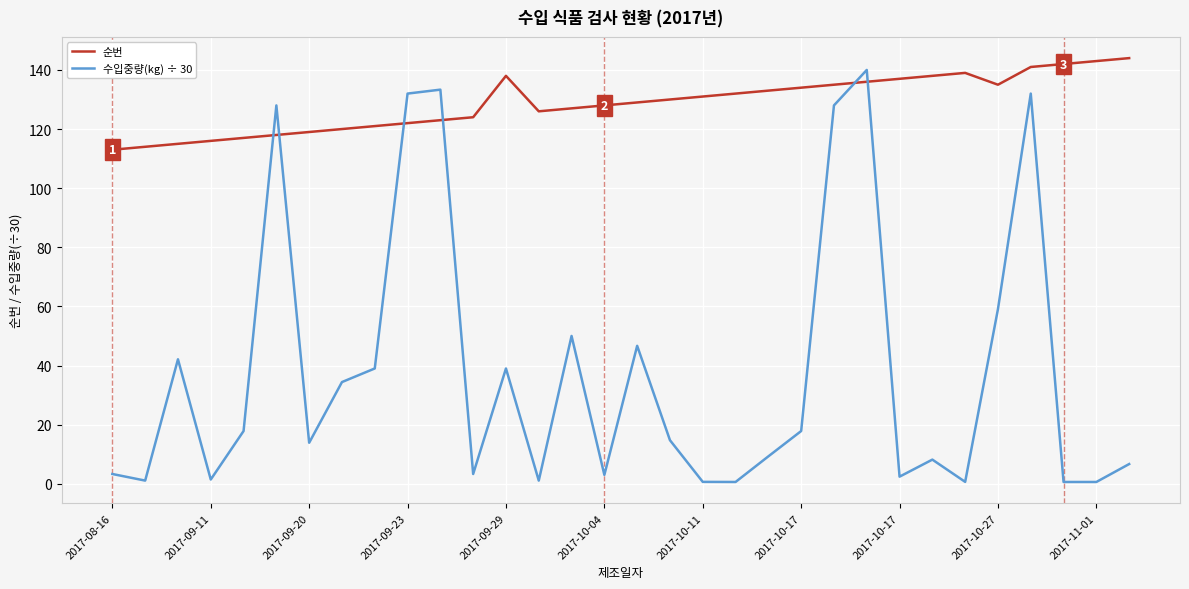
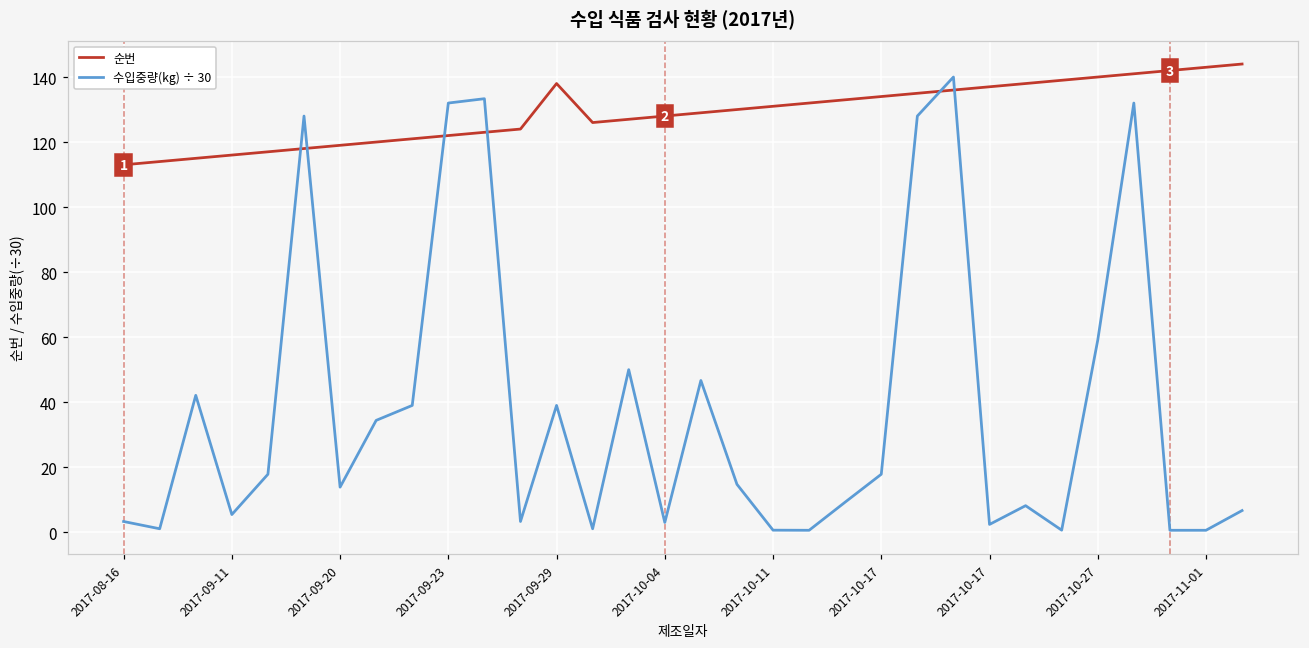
  {
    "순번": {
      "2017-09-11": 116,
      "2017-09-20": 119,
      "2017-09-29": 138,
-     "2017-10-27": 135
+     "2017-10-27": 140
    },
    "수입중량(kg) ÷ 30": {
      "2017-08-16": 3,
-     "2017-09-11": 1,
+     "2017-09-11": 5,
      "2017-09-20": 14,
      "2017-09-29": 39,
      "2017-10-27": 59
    }
  }
